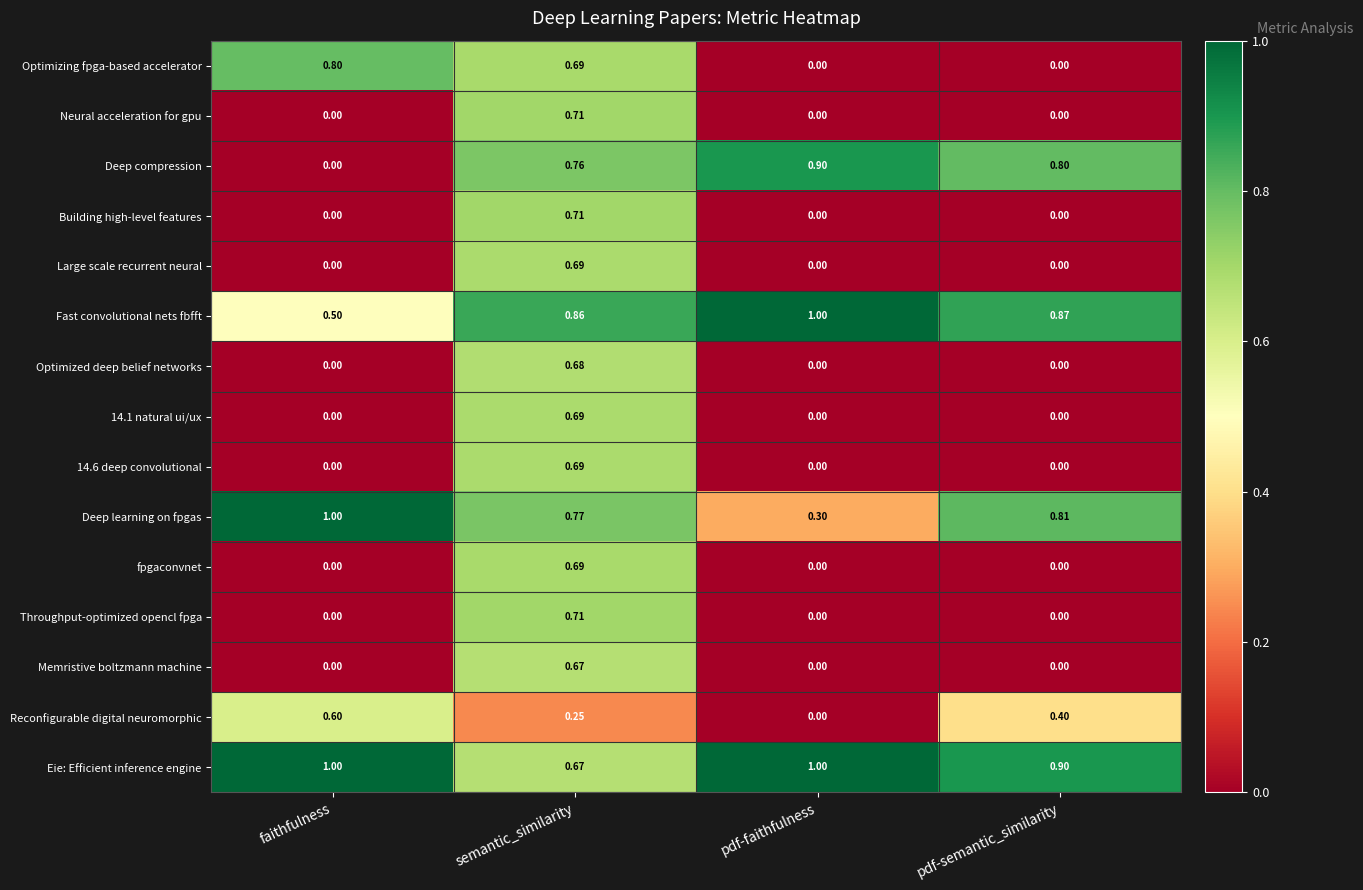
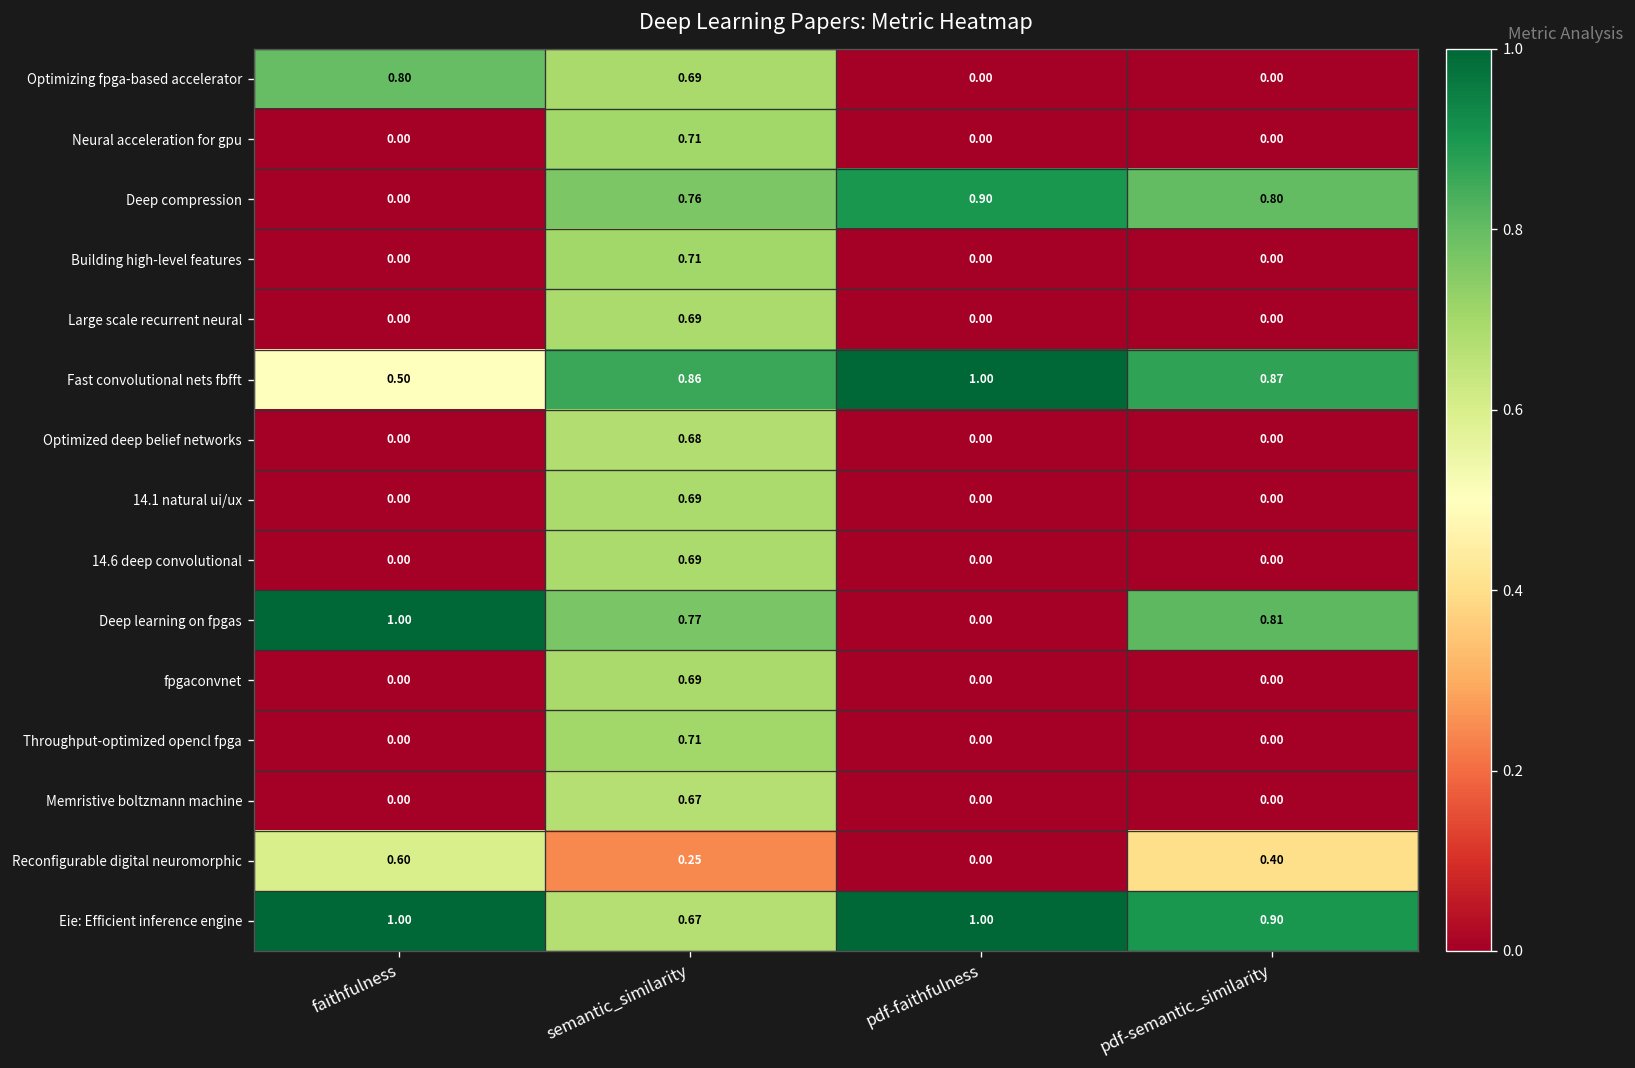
  {
    "Optimizing fpga-based accelerator": {
      "faithfulness": 0.80,
      "semantic_similarity": 0.69,
      "pdf-faithfulness": 0.00,
      "pdf-semantic_similarity": 0.00
    },
    "Neural acceleration for gpu": {
      "faithfulness": 0.00,
      "semantic_similarity": 0.71,
      "pdf-faithfulness": 0.00,
      "pdf-semantic_similarity": 0.00
    },
    "Deep compression": {
      "faithfulness": 0.00,
      "semantic_similarity": 0.76,
      "pdf-faithfulness": 0.90,
      "pdf-semantic_similarity": 0.80
    },
    "Building high-level features": {
      "faithfulness": 0.00,
      "semantic_similarity": 0.71,
      "pdf-faithfulness": 0.00,
      "pdf-semantic_similarity": 0.00
    },
    "Large scale recurrent neural": {
      "faithfulness": 0.00,
      "semantic_similarity": 0.69,
      "pdf-faithfulness": 0.00,
      "pdf-semantic_similarity": 0.00
    },
    "Fast convolutional nets fbfft": {
      "faithfulness": 0.50,
      "semantic_similarity": 0.86,
      "pdf-faithfulness": 1.00,
      "pdf-semantic_similarity": 0.87
    },
    "Optimized deep belief networks": {
      "faithfulness": 0.00,
      "semantic_similarity": 0.68,
      "pdf-faithfulness": 0.00,
      "pdf-semantic_similarity": 0.00
    },
    "14.1 natural ui/ux": {
      "faithfulness": 0.00,
      "semantic_similarity": 0.69,
      "pdf-faithfulness": 0.00,
      "pdf-semantic_similarity": 0.00
    },
    "14.6 deep convolutional": {
      "faithfulness": 0.00,
      "semantic_similarity": 0.69,
      "pdf-faithfulness": 0.00,
      "pdf-semantic_similarity": 0.00
    },
    "Deep learning on fpgas": {
      "faithfulness": 1.00,
      "semantic_similarity": 0.77,
-     "pdf-faithfulness": 0.30,
+     "pdf-faithfulness": 0.00,
      "pdf-semantic_similarity": 0.81
    },
    "fpgaconvnet": {
      "faithfulness": 0.00,
      "semantic_similarity": 0.69,
      "pdf-faithfulness": 0.00,
      "pdf-semantic_similarity": 0.00
    },
    "Throughput-optimized opencl fpga": {
      "faithfulness": 0.00,
      "semantic_similarity": 0.71,
      "pdf-faithfulness": 0.00,
      "pdf-semantic_similarity": 0.00
    },
    "Memristive boltzmann machine": {
      "faithfulness": 0.00,
      "semantic_similarity": 0.67,
      "pdf-faithfulness": 0.00,
      "pdf-semantic_similarity": 0.00
    },
    "Reconfigurable digital neuromorphic": {
      "faithfulness": 0.60,
      "semantic_similarity": 0.25,
      "pdf-faithfulness": 0.00,
      "pdf-semantic_similarity": 0.40
    },
    "Eie: Efficient inference engine": {
      "faithfulness": 1.00,
      "semantic_similarity": 0.67,
      "pdf-faithfulness": 1.00,
      "pdf-semantic_similarity": 0.90
    }
  }
